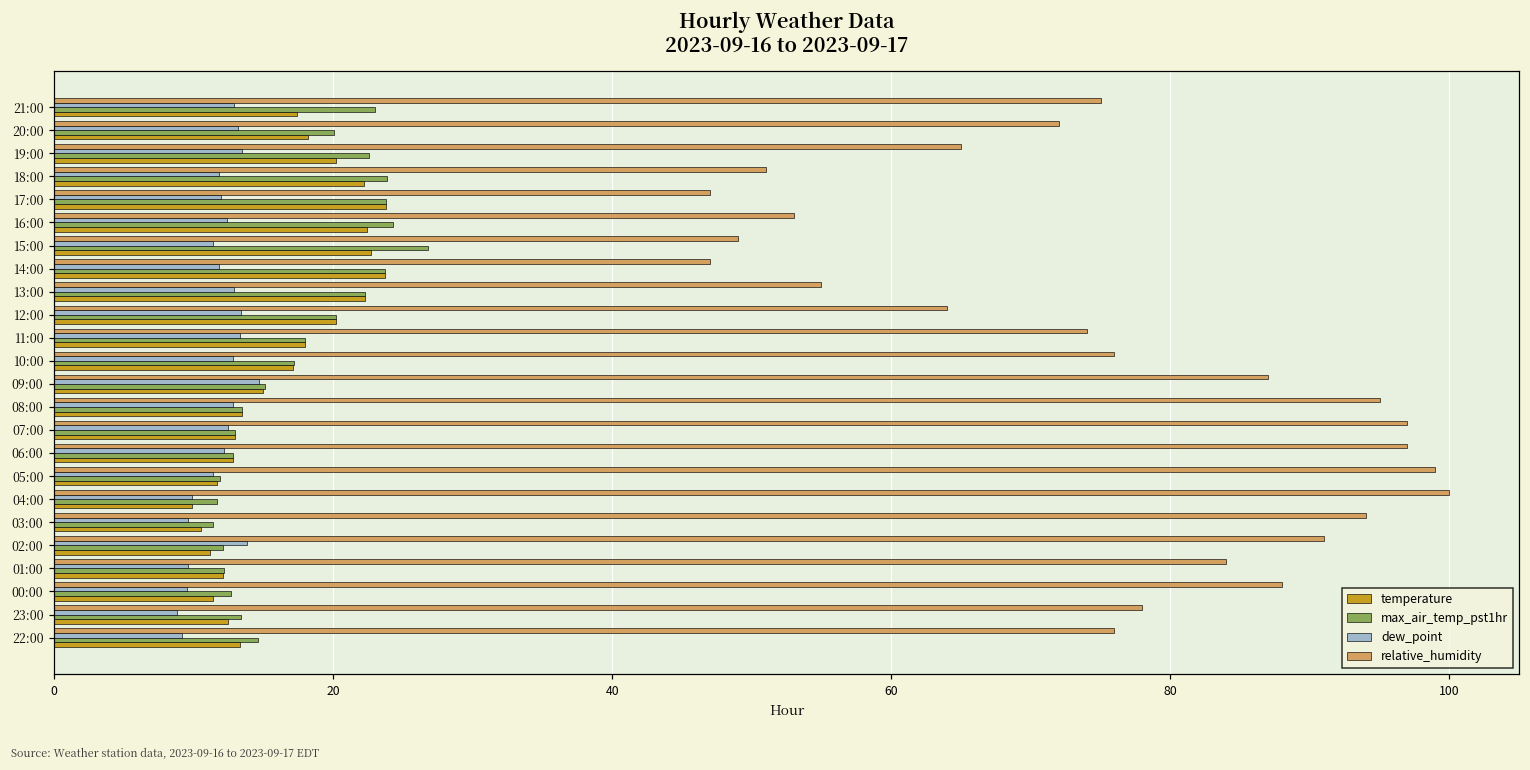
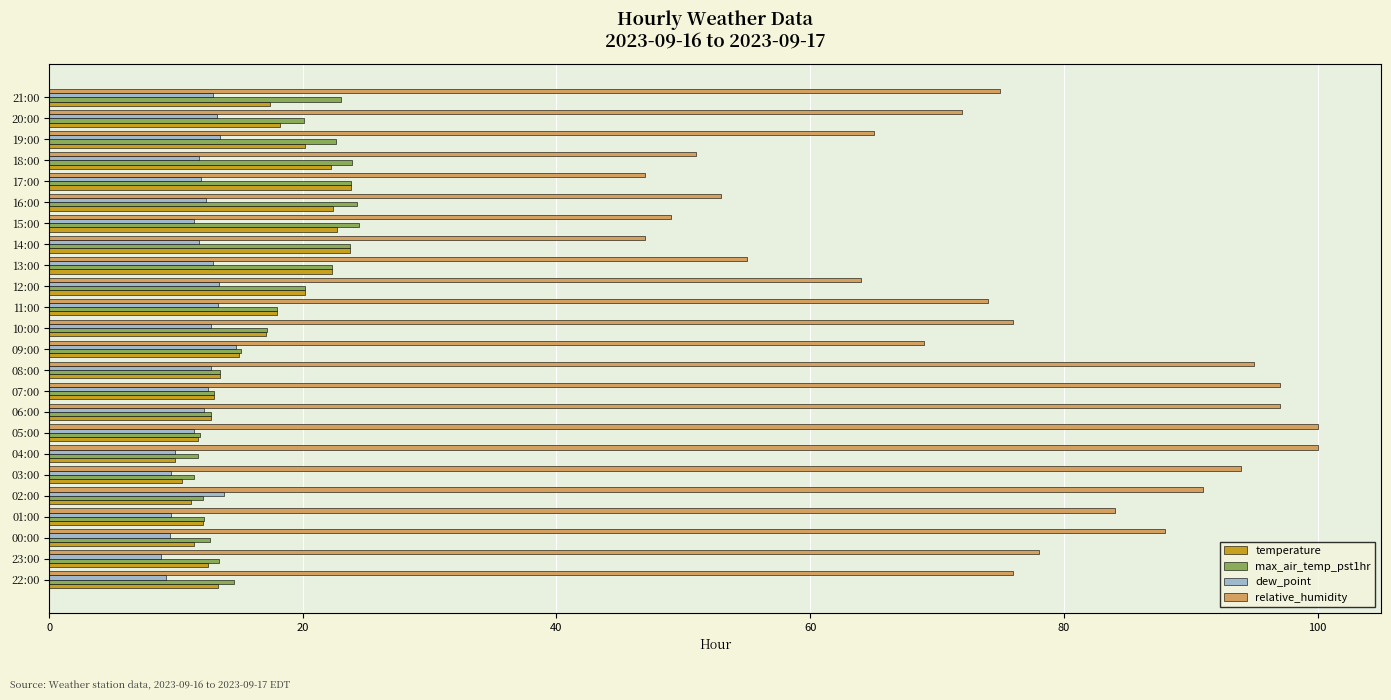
  {
    "temperature": {
      "21:00": 17.4,
      "20:00": 18.2,
      "19:00": 20.2,
      "18:00": 22.2,
      "17:00": 23.8,
      "16:00": 22.4,
      "15:00": 22.7,
      "14:00": 23.7,
      "13:00": 22.3,
      "12:00": 20.2,
      "11:00": 18.0,
      "10:00": 17.1,
      "09:00": 15.0,
      "08:00": 13.5,
      "07:00": 13.0,
      "06:00": 12.8,
      "05:00": 11.7,
      "04:00": 9.9,
      "03:00": 10.5,
      "02:00": 11.2,
      "01:00": 12.1,
      "00:00": 11.4,
      "23:00": 12.5,
      "22:00": 13.3
    },
    "max_air_temp_pst1hr": {
      "21:00": 23.0,
      "20:00": 20.1,
      "19:00": 22.6,
      "18:00": 23.9,
      "17:00": 23.8,
      "16:00": 24.3,
-     "15:00": 26.8,
+     "15:00": 24.4,
      "14:00": 23.7,
      "13:00": 22.3,
      "12:00": 20.2,
      "11:00": 18.0,
      "10:00": 17.2,
      "09:00": 15.1,
      "08:00": 13.5,
      "07:00": 13.0,
      "06:00": 12.8,
      "05:00": 11.9,
      "04:00": 11.7,
      "03:00": 11.4,
      "02:00": 12.1,
      "01:00": 12.2,
      "00:00": 12.7,
      "23:00": 13.4,
      "22:00": 14.6
    },
    "dew_point": {
      "21:00": 12.9,
      "20:00": 13.2,
      "19:00": 13.5,
      "18:00": 11.8,
      "17:00": 12.0,
      "16:00": 12.4,
      "15:00": 11.4,
      "14:00": 11.8,
      "13:00": 12.9,
      "12:00": 13.4,
      "11:00": 13.3,
      "10:00": 12.8,
      "09:00": 14.7,
      "08:00": 12.8,
      "07:00": 12.5,
      "06:00": 12.2,
      "05:00": 11.4,
      "04:00": 9.9,
      "03:00": 9.6,
      "02:00": 13.8,
      "01:00": 9.6,
      "00:00": 9.5,
      "23:00": 8.8,
      "22:00": 9.2
    },
    "relative_humidity": {
      "21:00": 75,
      "20:00": 72,
      "19:00": 65,
      "18:00": 51,
      "17:00": 47,
      "16:00": 53,
      "15:00": 49,
      "14:00": 47,
      "13:00": 55,
      "12:00": 64,
      "11:00": 74,
      "10:00": 76,
-     "09:00": 87,
+     "09:00": 69,
      "08:00": 95,
      "07:00": 97,
      "06:00": 97,
-     "05:00": 99,
+     "05:00": 100,
      "04:00": 100,
      "03:00": 94,
      "02:00": 91,
      "01:00": 84,
      "00:00": 88,
      "23:00": 78,
      "22:00": 76
    }
  }
